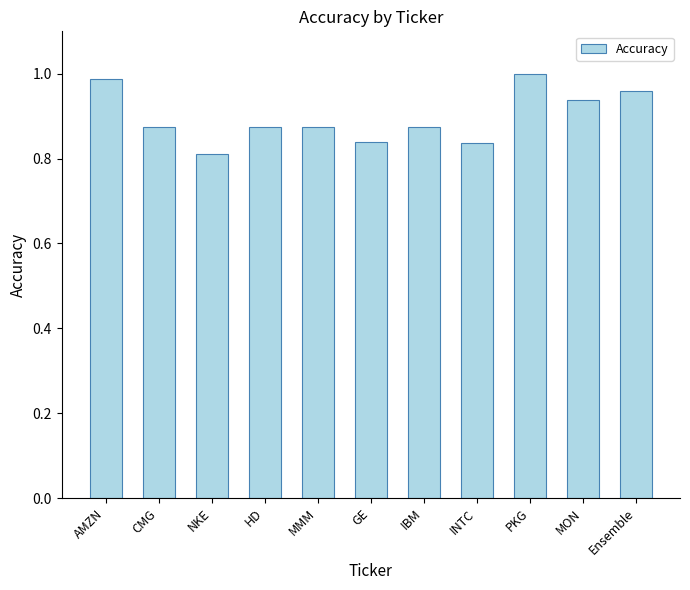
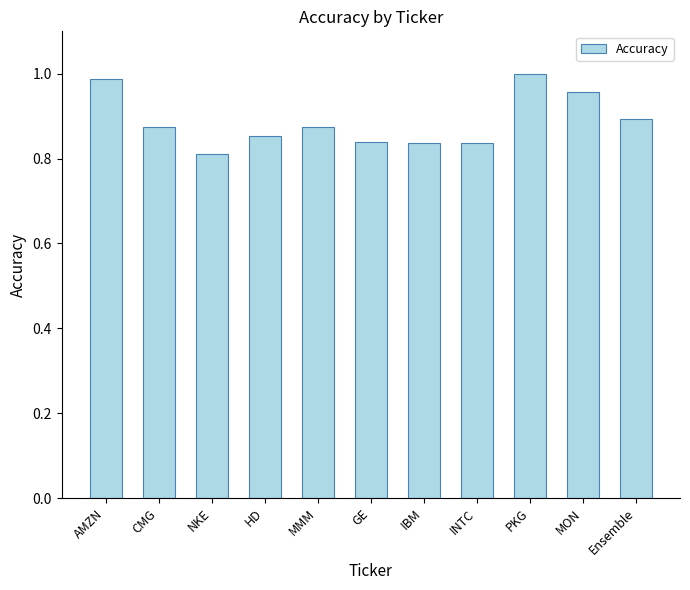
  {
    "AMZN": 0.99,
    "CMG": 0.88,
    "NKE": 0.81,
-   "HD": 0.88,
+   "HD": 0.85,
    "MMM": 0.88,
    "GE": 0.84,
-   "IBM": 0.88,
+   "IBM": 0.84,
    "INTC": 0.84,
    "PKG": 1.00,
-   "MON": 0.94,
-   "Ensemble": 0.96
+   "MON": 0.96,
+   "Ensemble": 0.89
  }
